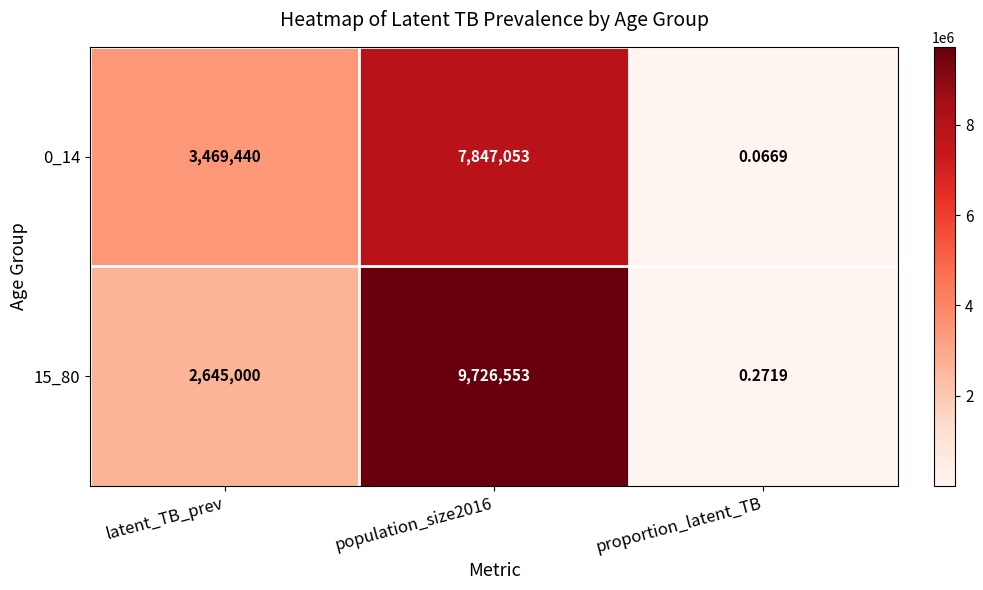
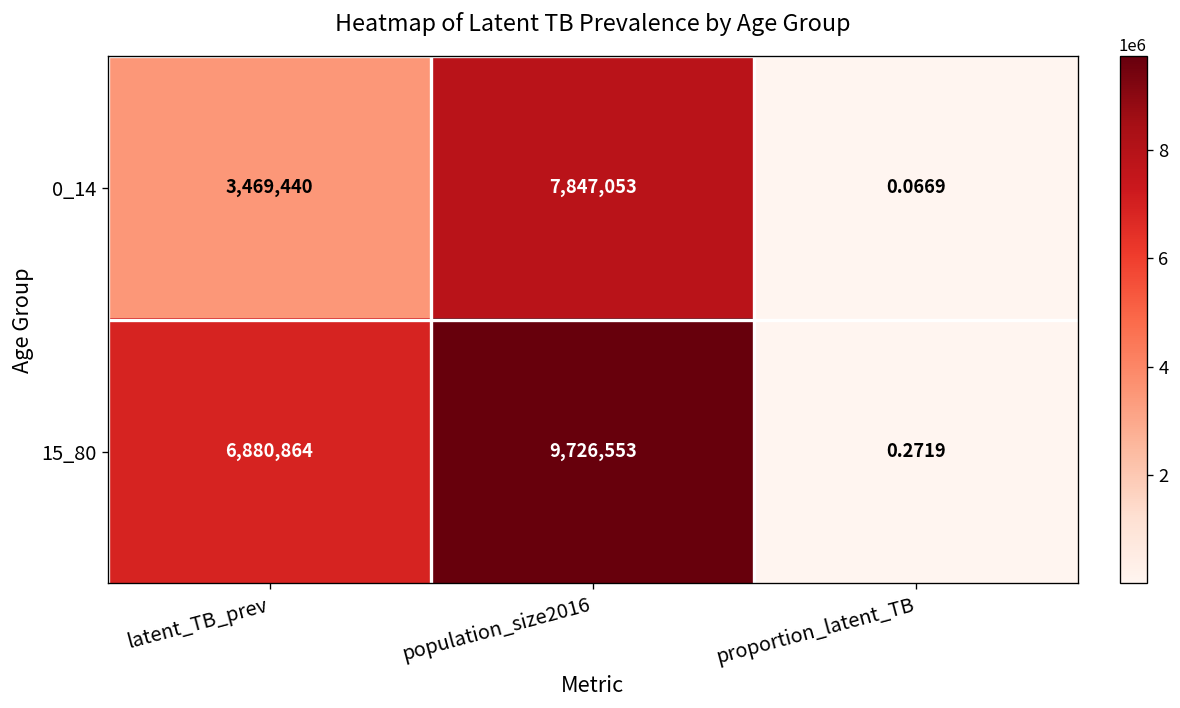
  {
    "0_14": {
      "latent_TB_prev": "3,469,440",
      "population_size2016": "7,847,053",
      "proportion_latent_TB": "0.0669"
    },
    "15_80": {
-     "latent_TB_prev": "2,645,000",
+     "latent_TB_prev": "6,880,864",
      "population_size2016": "9,726,553",
      "proportion_latent_TB": "0.2719"
    }
  }
